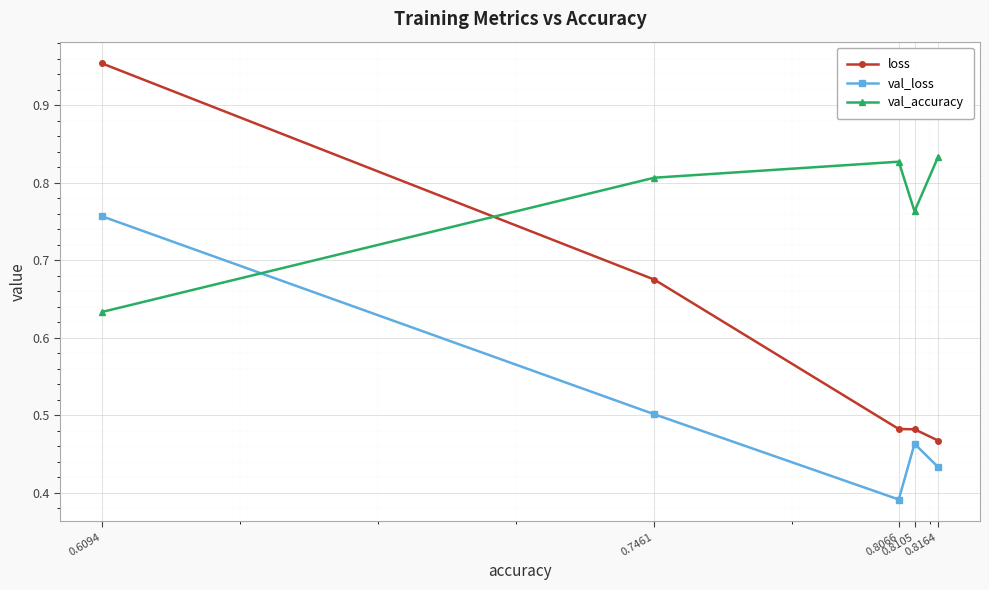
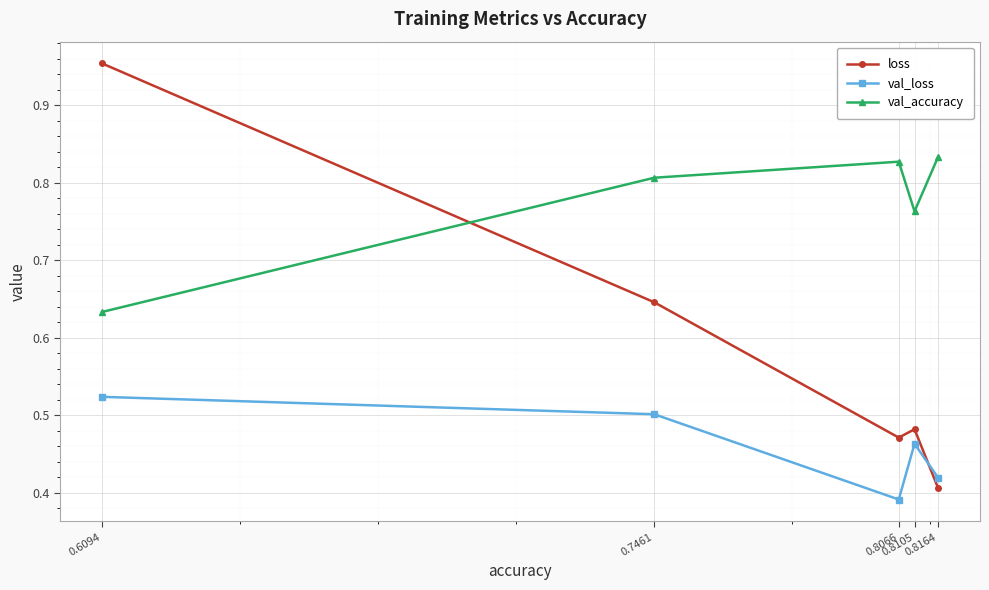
  {
    "loss": {
      "0.6094": 0.95,
-     "0.7461": 0.68,
-     "0.8066": 0.48,
+     "0.7461": 0.65,
+     "0.8066": 0.47,
      "0.8105": 0.48,
-     "0.8164": 0.47
+     "0.8164": 0.41
    },
    "val_loss": {
-     "0.6094": 0.76,
+     "0.6094": 0.52,
      "0.7461": 0.50,
      "0.8066": 0.39,
      "0.8105": 0.46,
-     "0.8164": 0.43
+     "0.8164": 0.42
    },
    "val_accuracy": {
      "0.6094": 0.63,
      "0.7461": 0.81,
      "0.8066": 0.83,
      "0.8105": 0.76,
      "0.8164": 0.83
    }
  }
